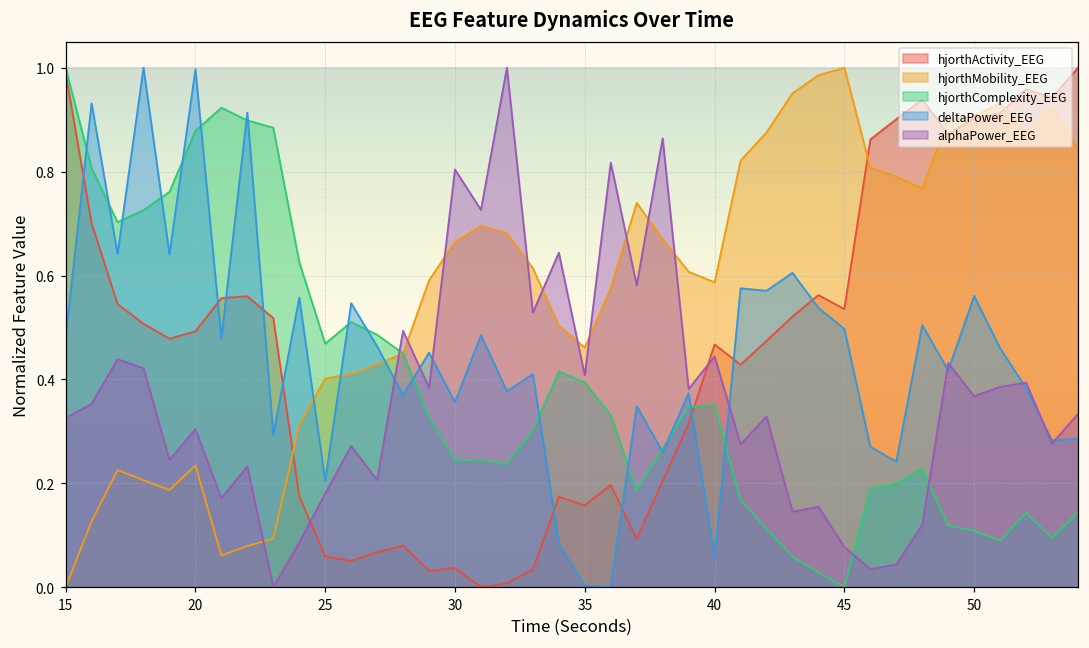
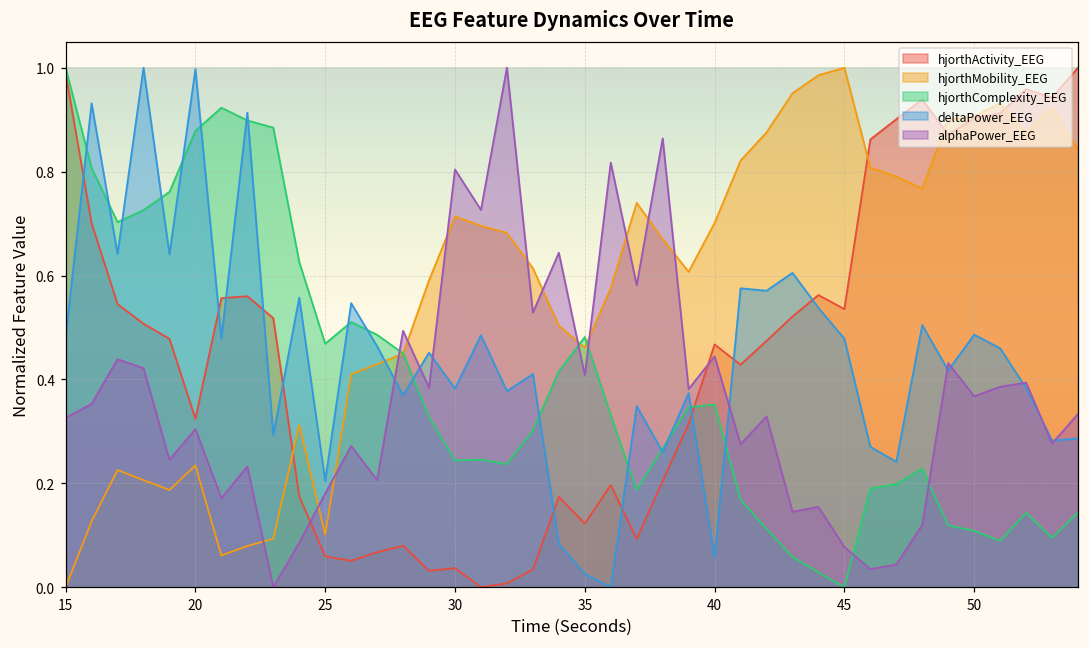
  {
    "hjorthActivity_EEG": {
      "15": 0.99,
-     "20": 0.49,
+     "20": 0.32,
      "25": 0.06,
      "30": 0.04,
-     "35": 0.16,
+     "35": 0.12,
      "40": 0.47,
      "45": 0.54
    },
    "hjorthMobility_EEG": {
      "15": 0.00,
      "20": 0.23,
-     "25": 0.40,
-     "30": 0.66,
+     "25": 0.10,
+     "30": 0.71,
      "35": 0.46,
-     "40": 0.59,
+     "40": 0.70,
      "45": 1.00
    },
    "hjorthComplexity_EEG": {
      "15": 1.00,
      "20": 0.88,
      "25": 0.47,
      "30": 0.24,
-     "35": 0.39,
+     "35": 0.48,
      "40": 0.35,
      "45": 0.00,
      "50": 0.11
    },
    "deltaPower_EEG": {
      "15": 0.48,
      "20": 1.00,
      "25": 0.20,
-     "30": 0.36,
-     "35": 0.00,
+     "30": 0.38,
+     "35": 0.03,
      "40": 0.06,
-     "45": 0.50,
-     "50": 0.56
+     "45": 0.48,
+     "50": 0.49
    },
    "alphaPower_EEG": {
      "15": 0.33,
      "20": 0.30,
      "25": 0.18,
      "30": 0.80,
      "35": 0.41,
      "40": 0.44,
      "45": 0.08,
      "50": 0.37
    }
  }
